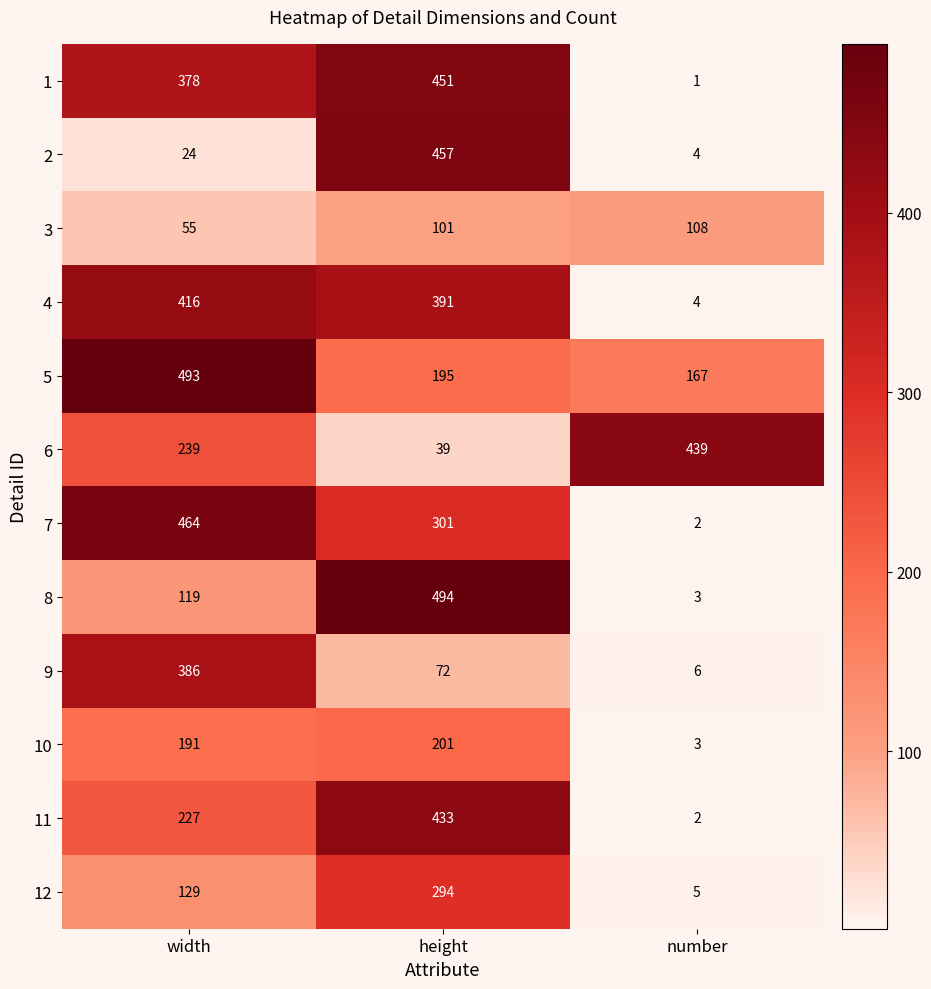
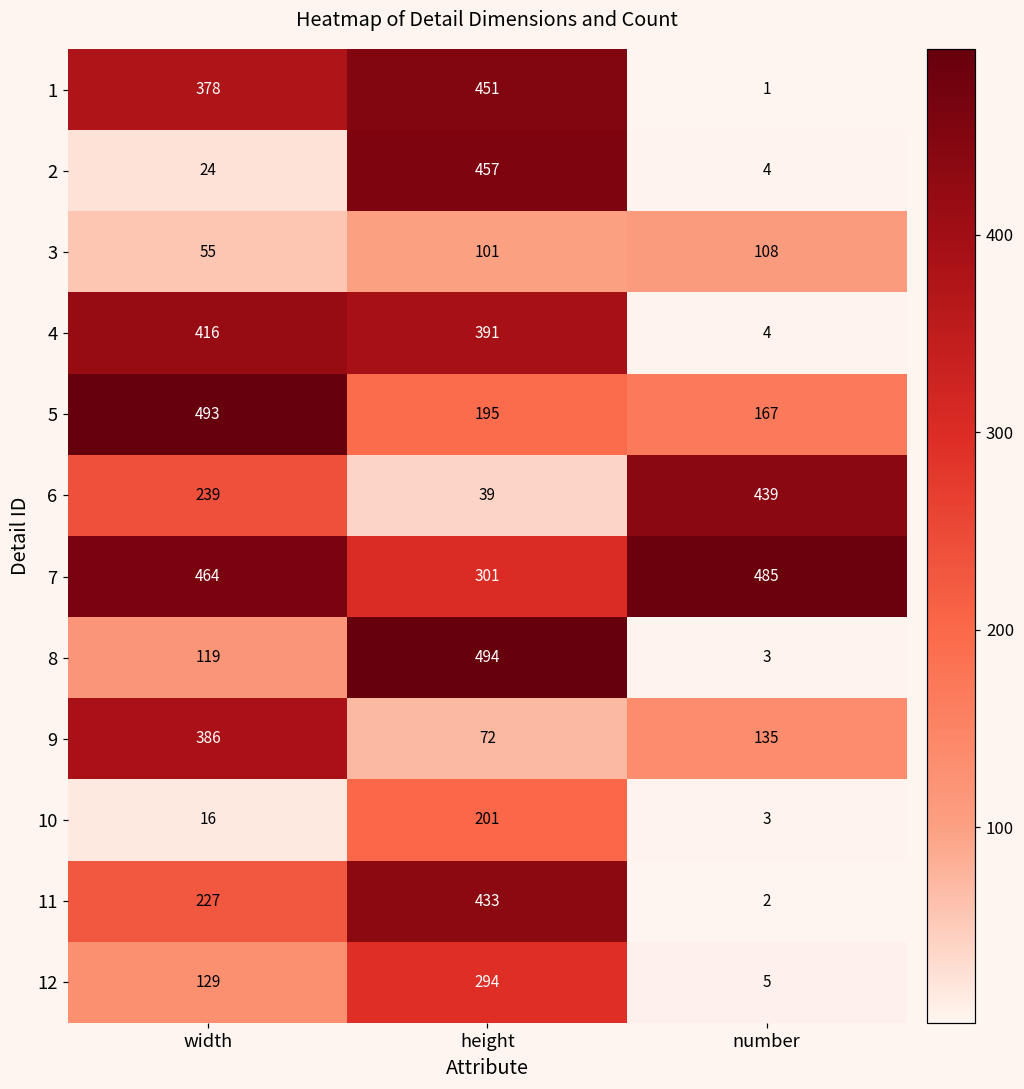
  {
    "1": {
      "width": 378,
      "height": 451,
      "number": 1
    },
    "2": {
      "width": 24,
      "height": 457,
      "number": 4
    },
    "3": {
      "width": 55,
      "height": 101,
      "number": 108
    },
    "4": {
      "width": 416,
      "height": 391,
      "number": 4
    },
    "5": {
      "width": 493,
      "height": 195,
      "number": 167
    },
    "6": {
      "width": 239,
      "height": 39,
      "number": 439
    },
    "7": {
      "width": 464,
      "height": 301,
-     "number": 2
+     "number": 485
    },
    "8": {
      "width": 119,
      "height": 494,
      "number": 3
    },
    "9": {
      "width": 386,
      "height": 72,
-     "number": 6
+     "number": 135
    },
    "10": {
-     "width": 191,
+     "width": 16,
      "height": 201,
      "number": 3
    },
    "11": {
      "width": 227,
      "height": 433,
      "number": 2
    },
    "12": {
      "width": 129,
      "height": 294,
      "number": 5
    }
  }
